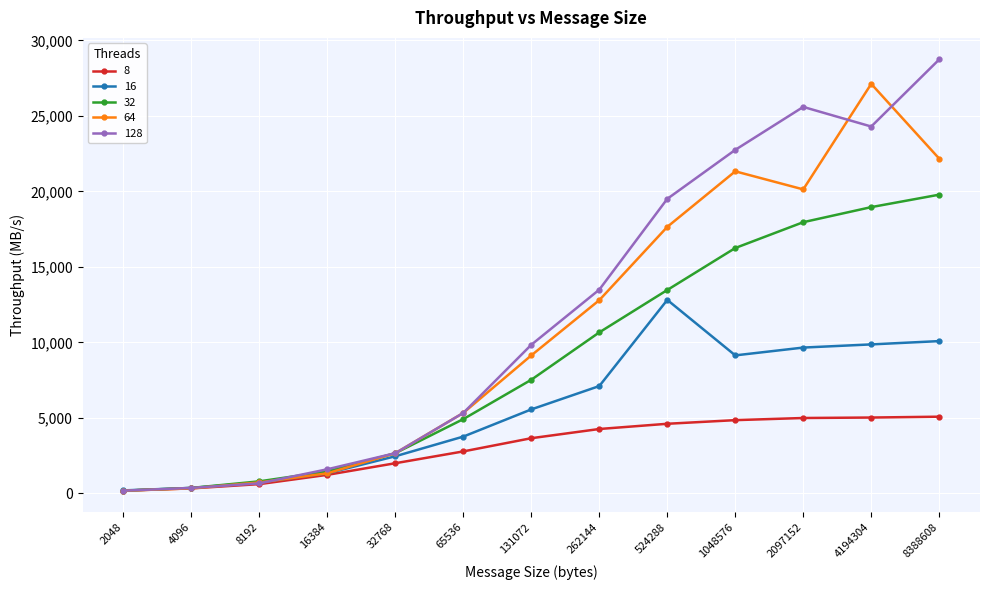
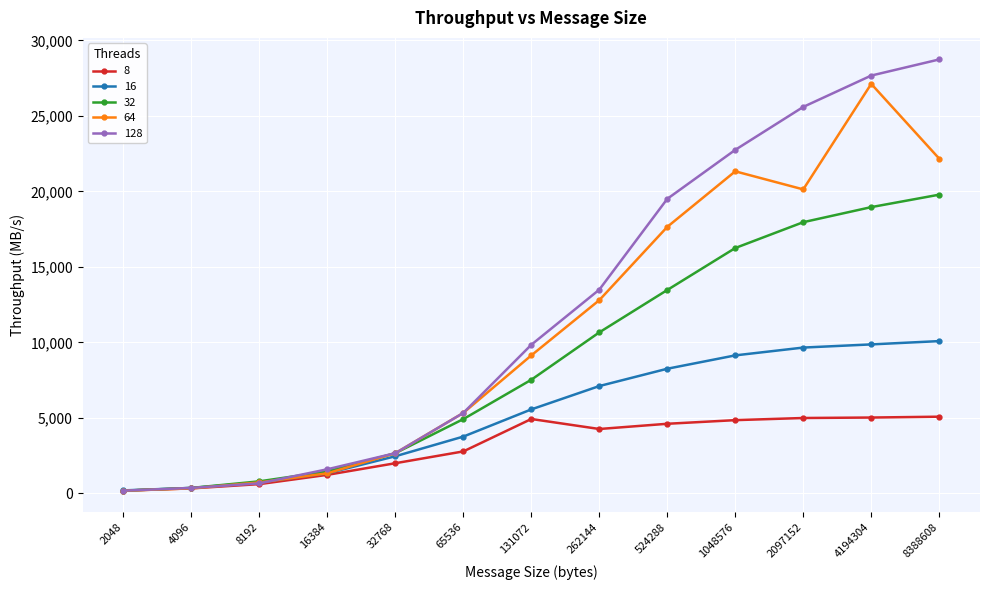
  {
    "8": {
      "32768": "2,000",
      "65536": "2,800",
-     "131072": "3,700",
+     "131072": "4,900",
      "262144": "4,300",
      "524288": "4,600",
      "1048576": "4,900",
      "2097152": "5,000",
      "4194304": "5,000",
      "8388608": "5,100"
    },
    "16": {
      "32768": "2,500",
      "65536": "3,800",
      "131072": "5,600",
      "262144": "7,100",
-     "524288": "12,800",
+     "524288": "8,300",
      "1048576": "9,100",
      "2097152": "9,700",
      "4194304": "9,900",
      "8388608": "10,100"
    },
    "32": {
      "65536": "4,900",
      "131072": "7,500",
      "262144": "10,700",
      "524288": "13,500",
      "1048576": "16,300",
      "2097152": "18,000",
      "4194304": "19,000",
      "8388608": "19,800"
    },
    "64": {
      "131072": "9,100",
      "262144": "12,800",
      "524288": "17,700",
      "1048576": "21,300",
      "2097152": "20,100",
      "4194304": "27,100",
      "8388608": "22,200"
    },
    "128": {
      "131072": "9,800",
      "262144": "13,500",
      "524288": "19,500",
      "1048576": "22,800",
      "2097152": "25,600",
-     "4194304": "24,300",
+     "4194304": "27,700",
      "8388608": "28,700"
    }
  }
